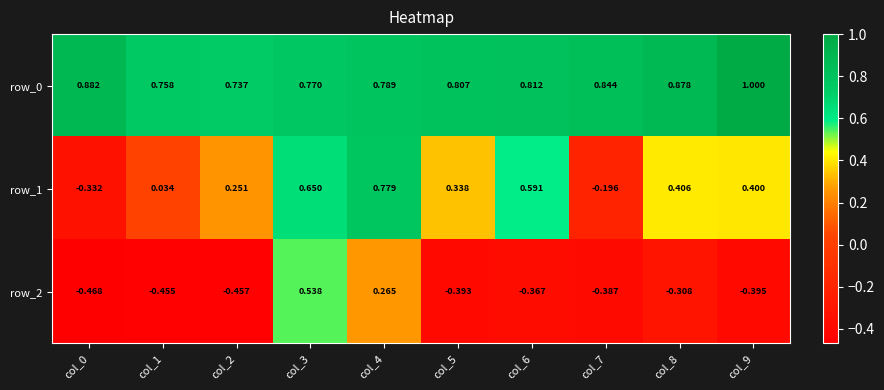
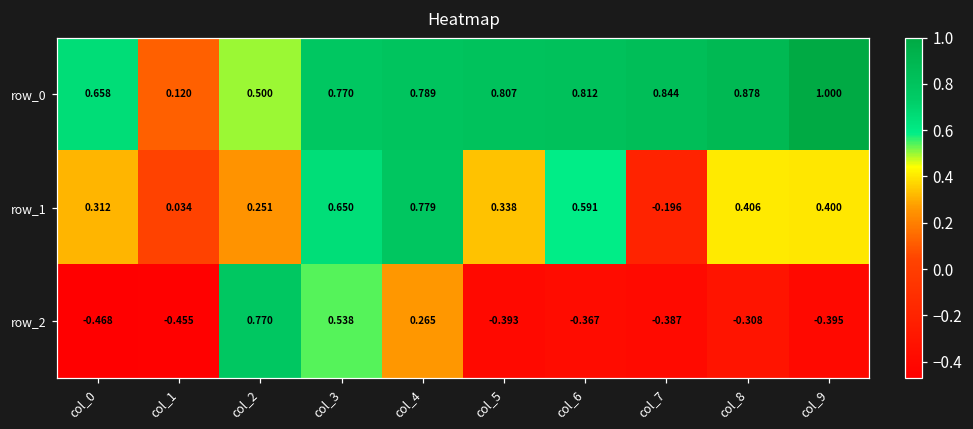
  {
    "row_0": {
-     "col_0": 0.882,
-     "col_1": 0.758,
-     "col_2": 0.737,
+     "col_0": 0.658,
+     "col_1": 0.120,
+     "col_2": 0.500,
      "col_3": 0.770,
      "col_4": 0.789,
      "col_5": 0.807,
      "col_6": 0.812,
      "col_7": 0.844,
      "col_8": 0.878,
      "col_9": 1.000
    },
    "row_1": {
-     "col_0": -0.332,
+     "col_0": 0.312,
      "col_1": 0.034,
      "col_2": 0.251,
      "col_3": 0.650,
      "col_4": 0.779,
      "col_5": 0.338,
      "col_6": 0.591,
      "col_7": -0.196,
      "col_8": 0.406,
      "col_9": 0.400
    },
    "row_2": {
      "col_0": -0.468,
      "col_1": -0.455,
-     "col_2": -0.457,
+     "col_2": 0.770,
      "col_3": 0.538,
      "col_4": 0.265,
      "col_5": -0.393,
      "col_6": -0.367,
      "col_7": -0.387,
      "col_8": -0.308,
      "col_9": -0.395
    }
  }
